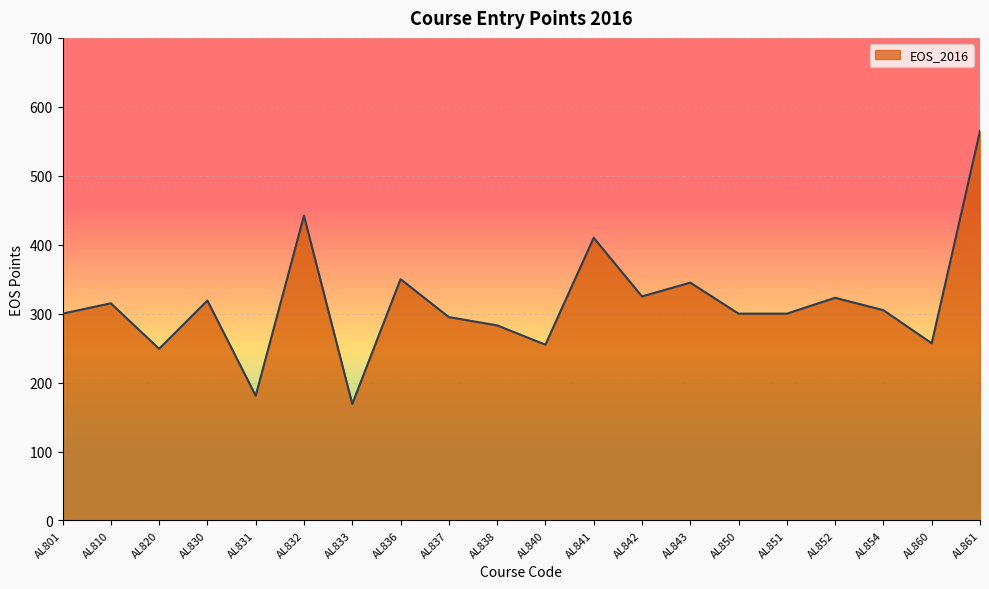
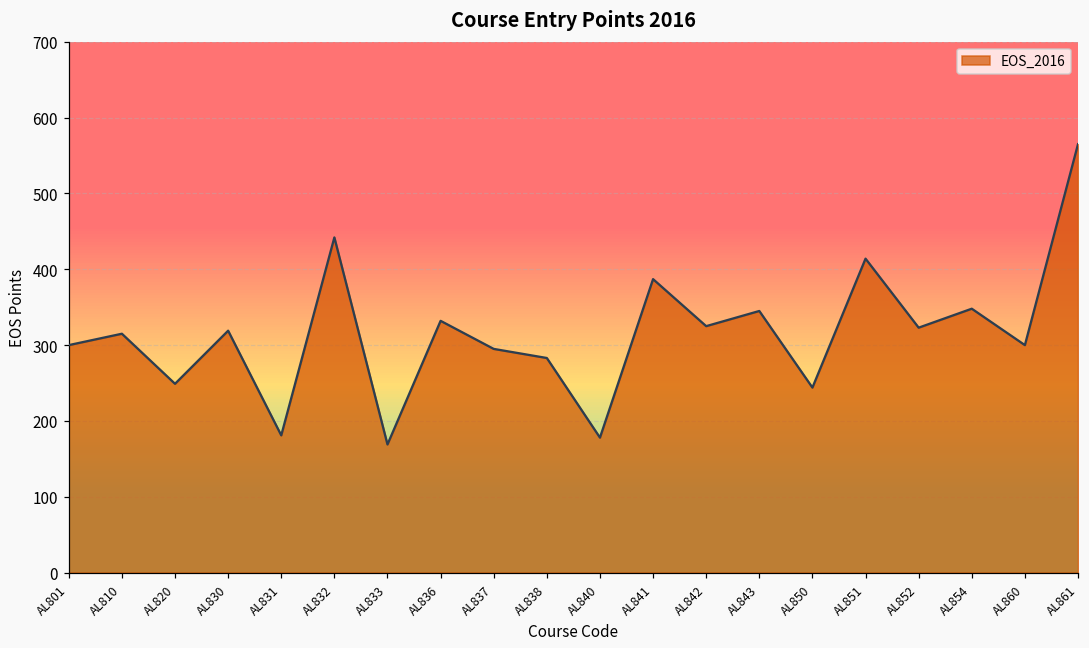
  {
    "AL801": 300,
    "AL810": 320,
    "AL820": 250,
    "AL830": 320,
    "AL831": 180,
    "AL832": 440,
    "AL833": 170,
-   "AL836": 350,
+   "AL836": 330,
    "AL837": 300,
    "AL838": 280,
-   "AL840": 260,
-   "AL841": 410,
+   "AL840": 180,
+   "AL841": 390,
    "AL842": 330,
    "AL843": 350,
-   "AL850": 300,
-   "AL851": 300,
+   "AL850": 240,
+   "AL851": 410,
    "AL852": 320,
-   "AL854": 310,
-   "AL860": 260,
+   "AL854": 350,
+   "AL860": 300,
    "AL861": 570
  }
